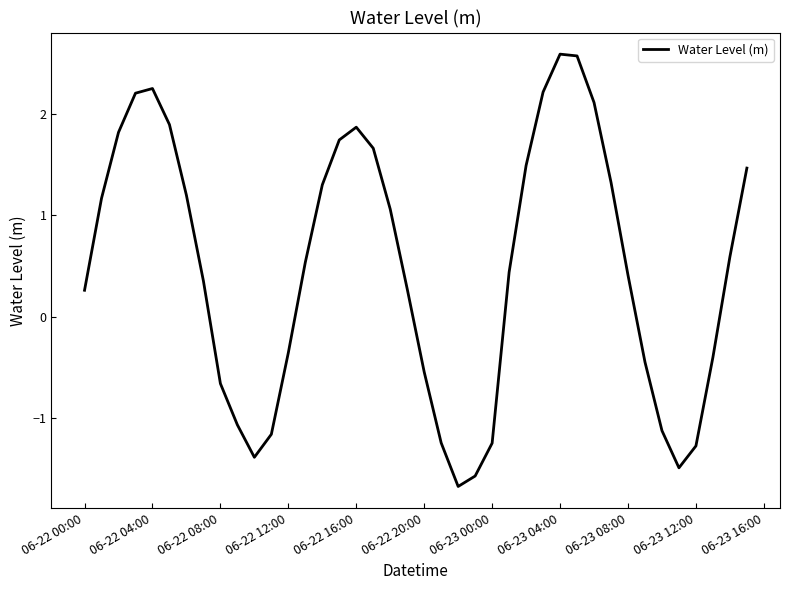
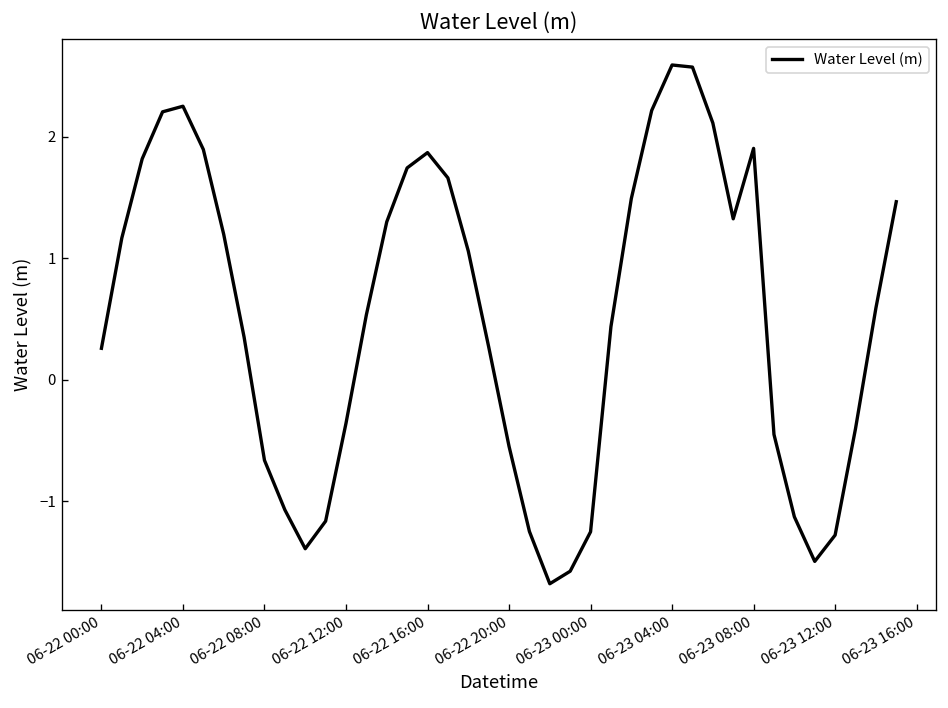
  {
    "06-22 00:00": 0.26,
    "06-22 04:00": 2.25,
    "06-22 08:00": -0.66,
    "06-22 12:00": -0.36,
    "06-22 16:00": 1.87,
    "06-22 20:00": -0.55,
    "06-23 00:00": -1.25,
    "06-23 04:00": 2.59,
-   "06-23 08:00": 0.41,
+   "06-23 08:00": 1.90,
    "06-23 12:00": -1.28
  }
